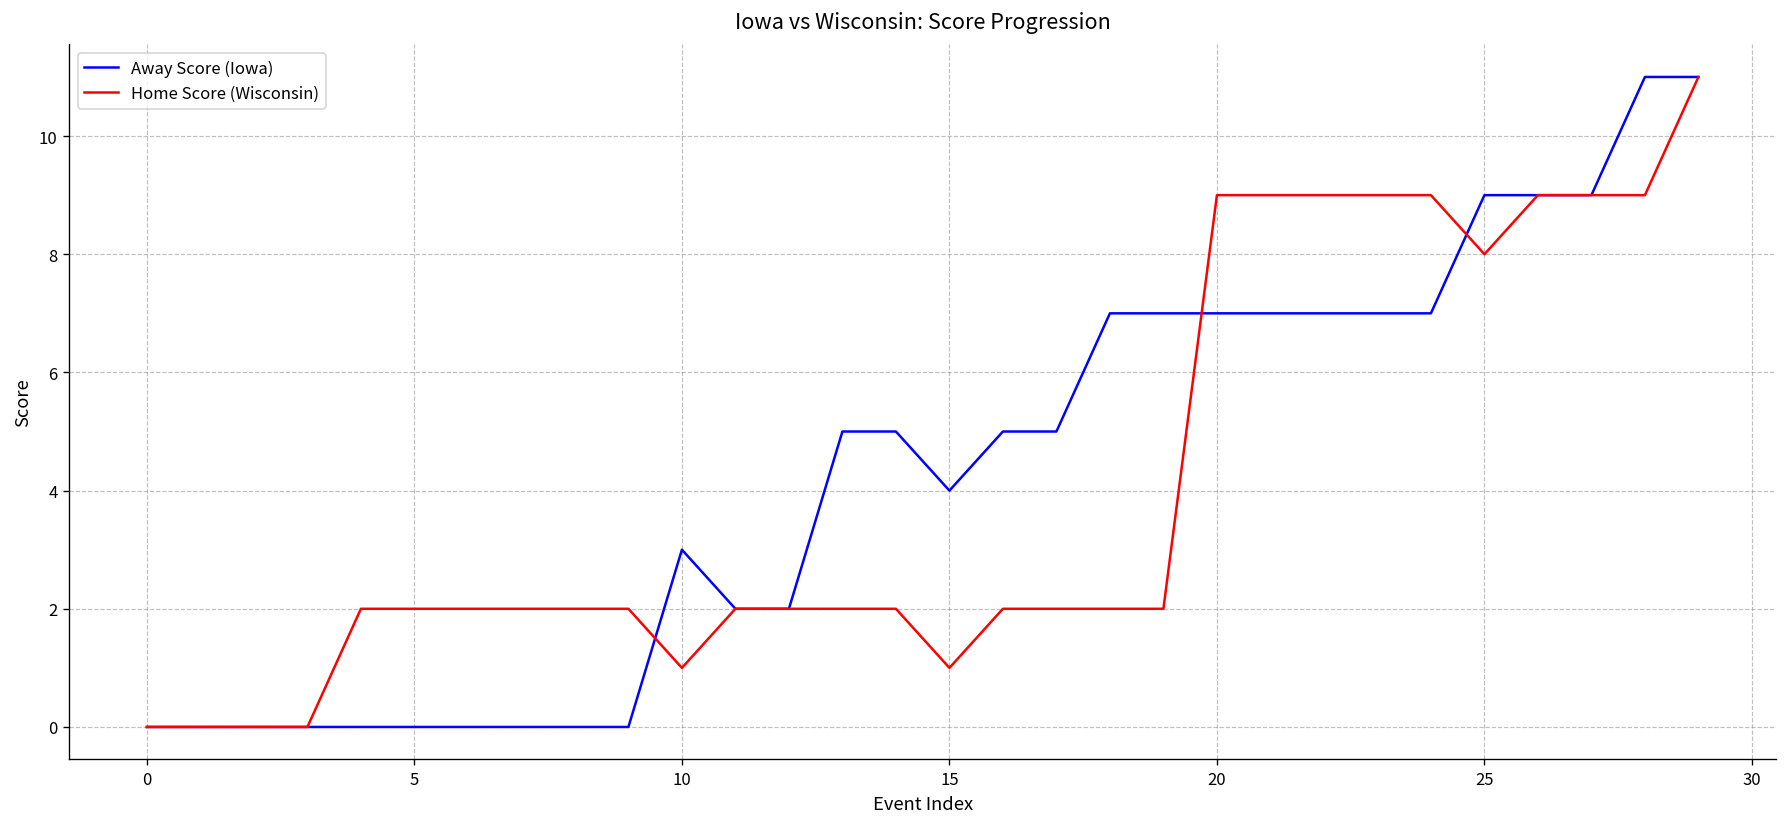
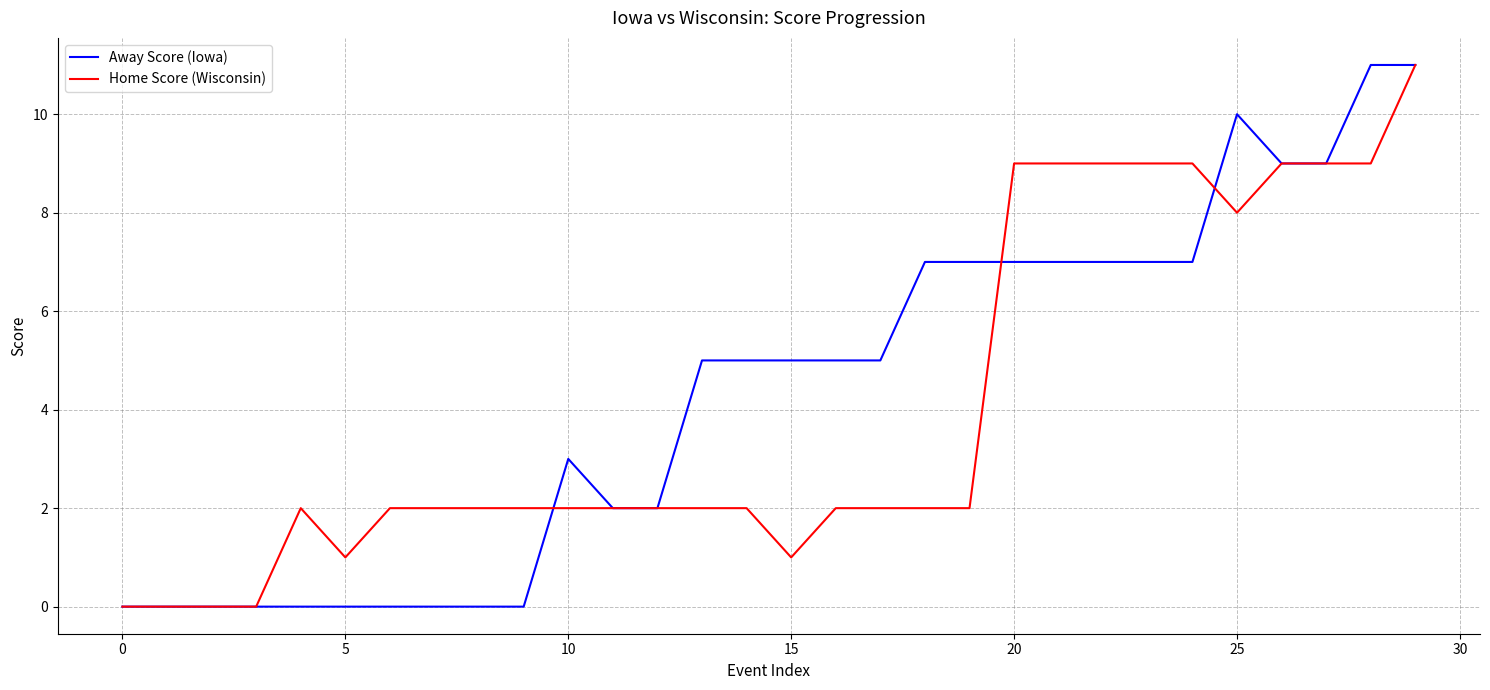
  {
    "Away Score (Iowa)": {
      "5": 0,
      "10": 3,
-     "15": 4,
+     "15": 5,
      "20": 7,
-     "25": 9
+     "25": 10
    },
    "Home Score (Wisconsin)": {
-     "5": 2,
-     "10": 1,
+     "5": 1,
+     "10": 2,
      "15": 1,
      "20": 9,
      "25": 8
    }
  }
